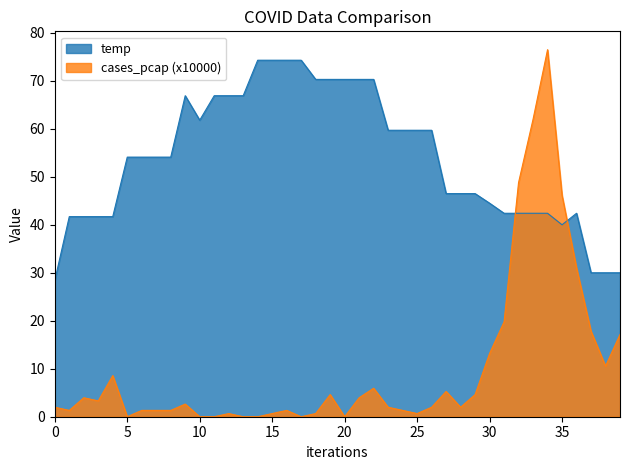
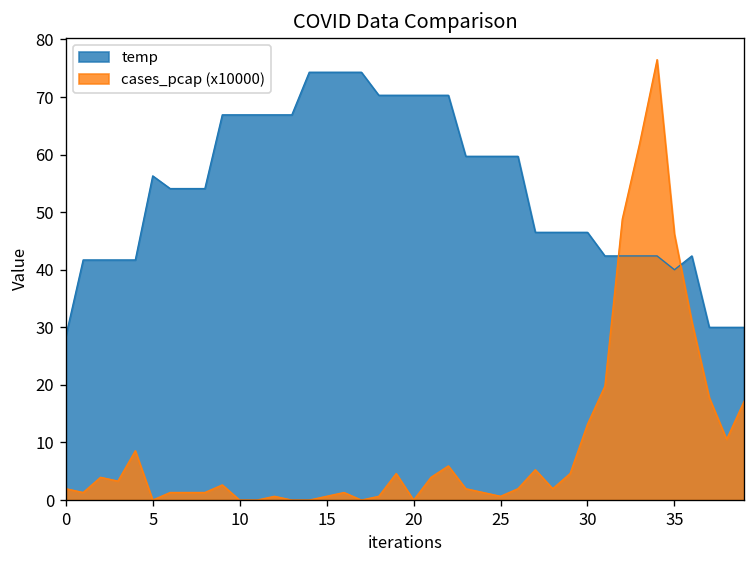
  {
    "temp": {
      "0": 28,
-     "5": 54,
-     "10": 62,
+     "5": 56,
+     "10": 67,
      "15": 74,
      "20": 70,
      "25": 60,
-     "30": 45,
+     "30": 47,
      "35": 40
    },
    "cases_pcap (x10000)": {
      "0": 2,
      "5": 0,
      "10": 0,
      "15": 1,
      "20": 0,
      "25": 1,
      "30": 13,
      "35": 46
    }
  }
